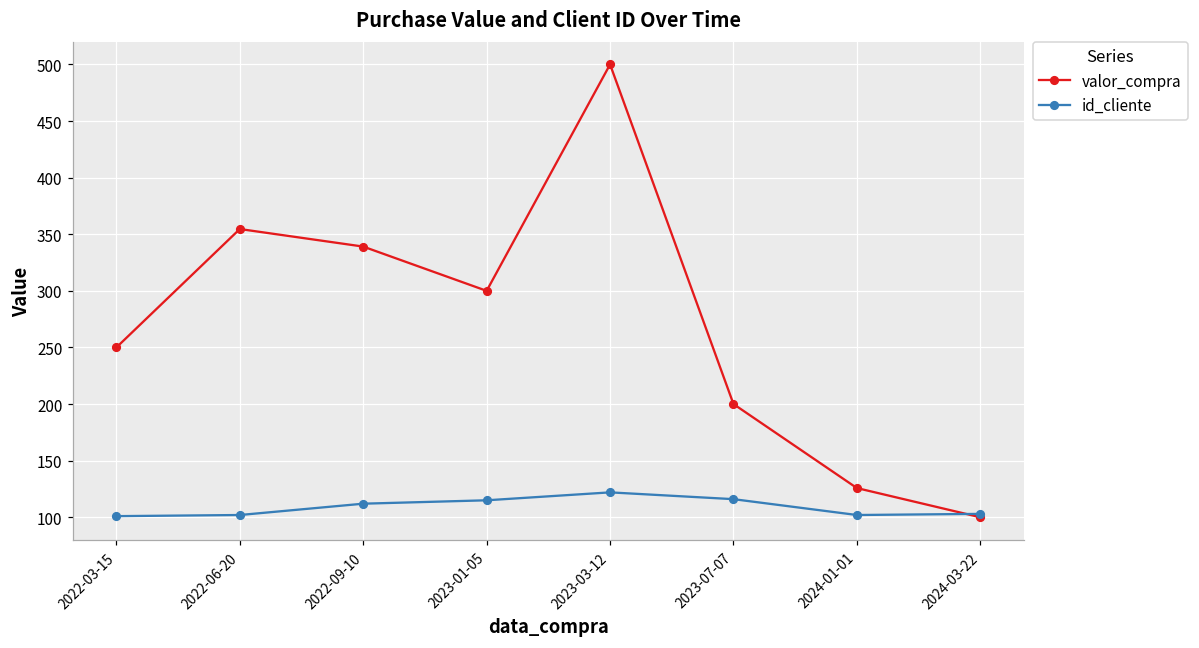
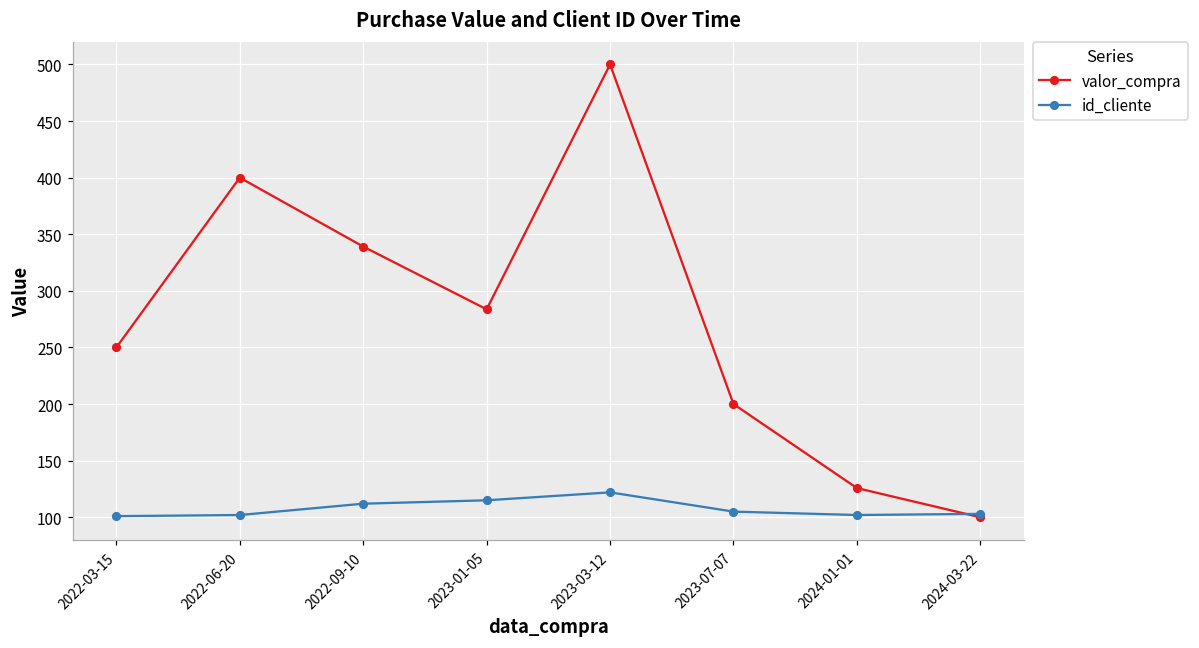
  {
    "valor_compra": {
      "2022-03-15": 250,
-     "2022-06-20": 355,
+     "2022-06-20": 400,
      "2022-09-10": 339,
-     "2023-01-05": 300,
+     "2023-01-05": 284,
      "2023-03-12": 500,
      "2023-07-07": 200,
      "2024-01-01": 126,
      "2024-03-22": 100
    },
    "id_cliente": {
      "2022-03-15": 101,
      "2022-06-20": 102,
      "2022-09-10": 112,
      "2023-01-05": 115,
      "2023-03-12": 122,
-     "2023-07-07": 116,
+     "2023-07-07": 105,
      "2024-01-01": 102,
      "2024-03-22": 103
    }
  }
